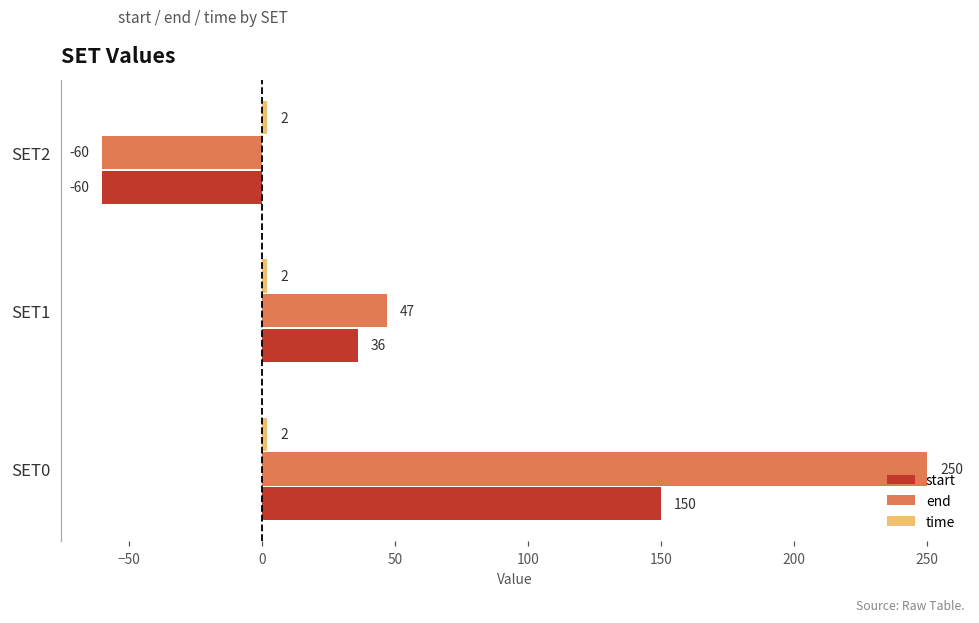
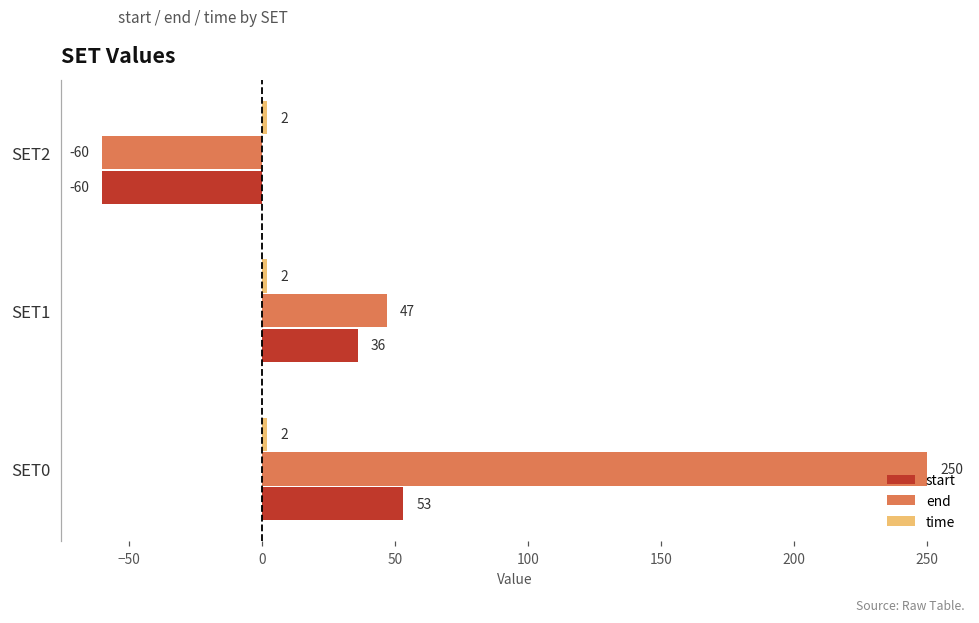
  {
    "start": {
      "SET2": -60,
      "SET1": 36,
-     "SET0": 150
+     "SET0": 53
    },
    "end": {
      "SET2": -60,
      "SET1": 47,
      "SET0": 250
    },
    "time": {
      "SET2": 2,
      "SET1": 2,
      "SET0": 2
    }
  }
